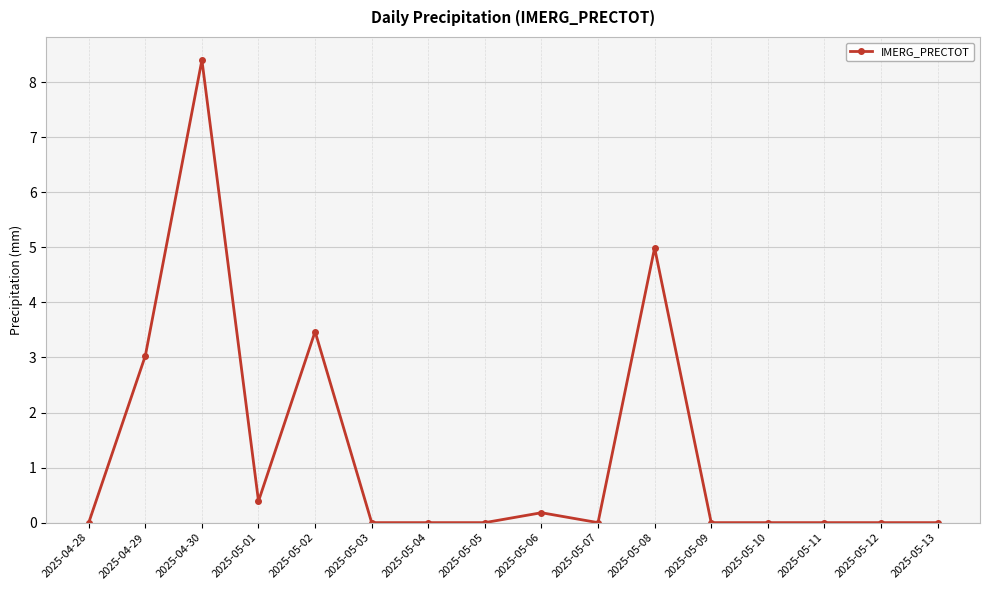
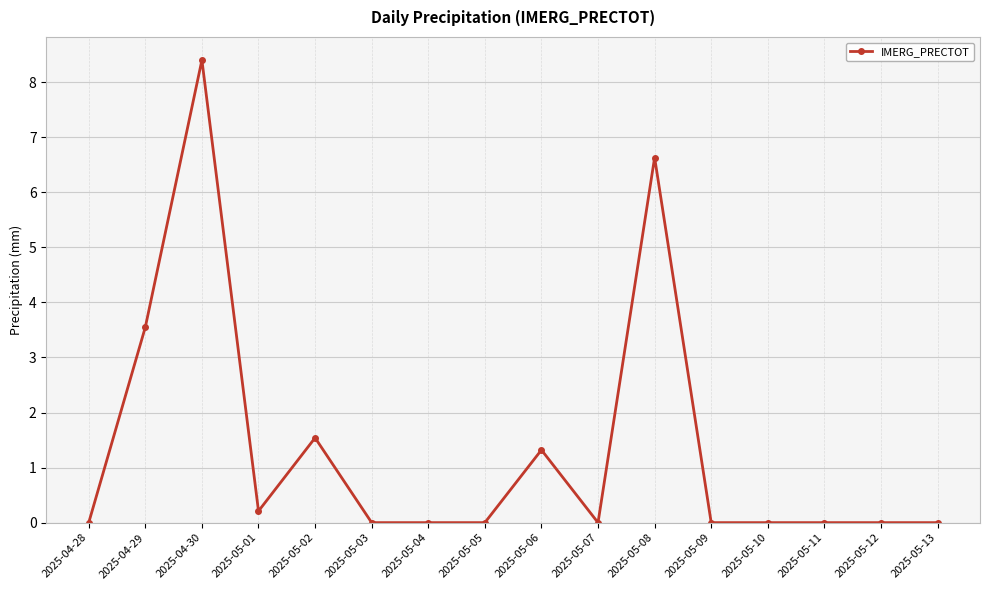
  {
    "2025-04-28": 0.0,
-   "2025-04-29": 3.0,
+   "2025-04-29": 3.6,
    "2025-04-30": 8.4,
-   "2025-05-01": 0.4,
-   "2025-05-02": 3.5,
+   "2025-05-01": 0.2,
+   "2025-05-02": 1.5,
    "2025-05-03": 0.0,
    "2025-05-04": 0.0,
    "2025-05-05": 0.0,
-   "2025-05-06": 0.2,
+   "2025-05-06": 1.3,
    "2025-05-07": 0.0,
-   "2025-05-08": 5.0,
+   "2025-05-08": 6.6,
    "2025-05-09": 0.0,
    "2025-05-10": 0.0,
    "2025-05-11": 0.0,
    "2025-05-12": 0.0,
    "2025-05-13": 0.0
  }
